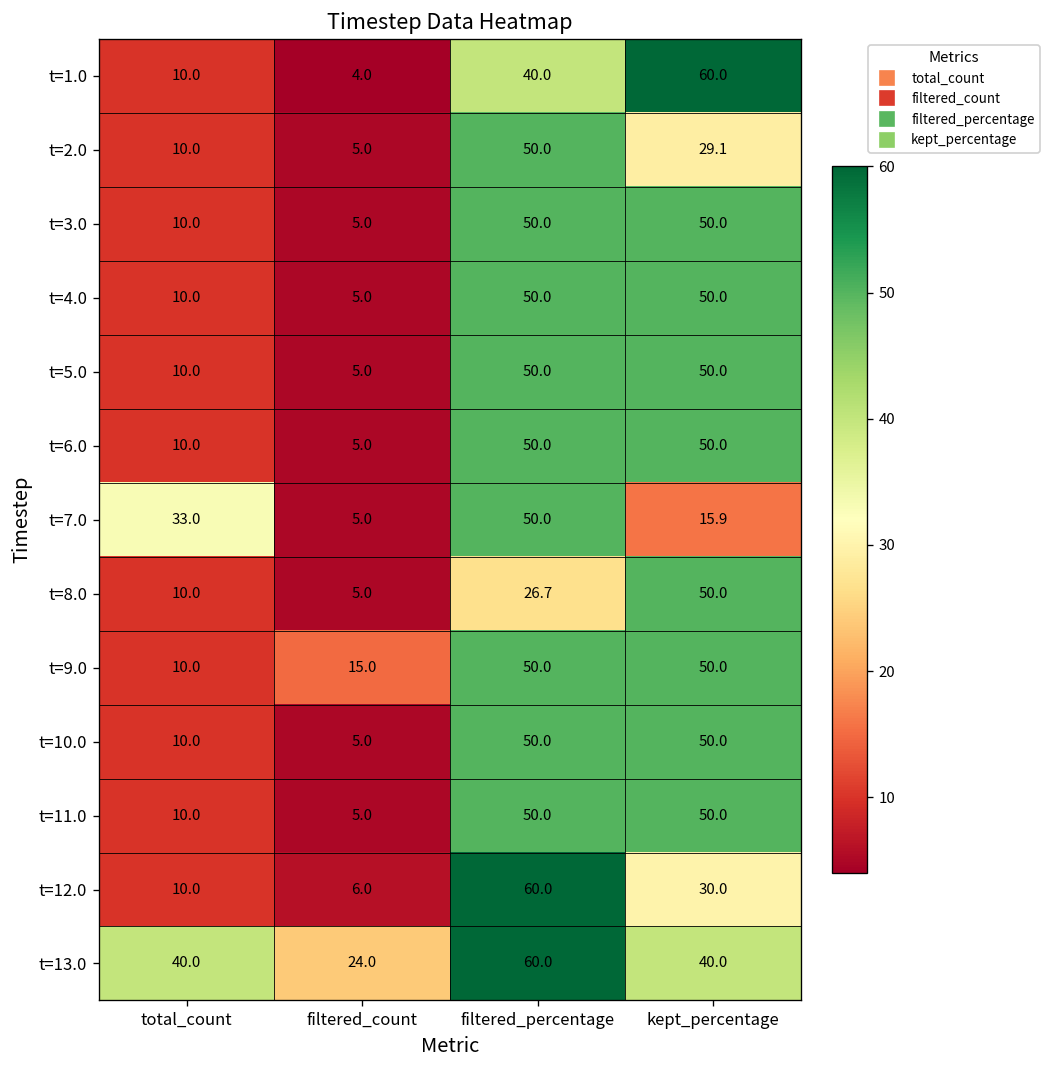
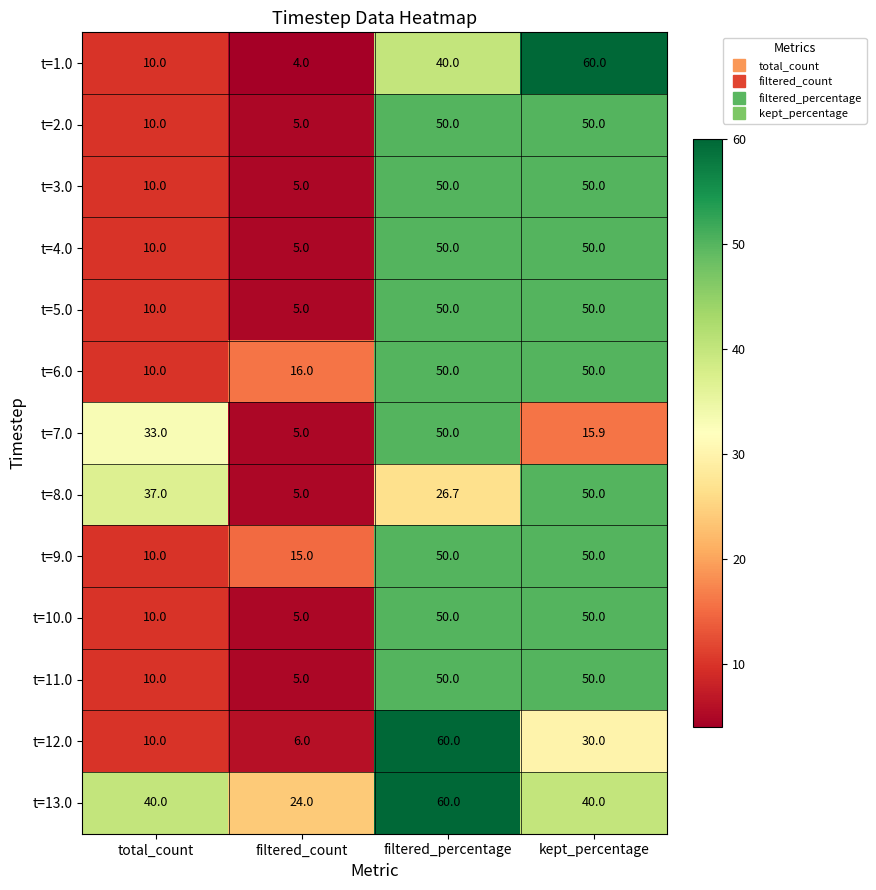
  {
    "t=1.0": {
      "total_count": 10.0,
      "filtered_count": 4.0,
      "filtered_percentage": 40.0,
      "kept_percentage": 60.0
    },
    "t=2.0": {
      "total_count": 10.0,
      "filtered_count": 5.0,
      "filtered_percentage": 50.0,
-     "kept_percentage": 29.1
+     "kept_percentage": 50.0
    },
    "t=3.0": {
      "total_count": 10.0,
      "filtered_count": 5.0,
      "filtered_percentage": 50.0,
      "kept_percentage": 50.0
    },
    "t=4.0": {
      "total_count": 10.0,
      "filtered_count": 5.0,
      "filtered_percentage": 50.0,
      "kept_percentage": 50.0
    },
    "t=5.0": {
      "total_count": 10.0,
      "filtered_count": 5.0,
      "filtered_percentage": 50.0,
      "kept_percentage": 50.0
    },
    "t=6.0": {
      "total_count": 10.0,
-     "filtered_count": 5.0,
+     "filtered_count": 16.0,
      "filtered_percentage": 50.0,
      "kept_percentage": 50.0
    },
    "t=7.0": {
      "total_count": 33.0,
      "filtered_count": 5.0,
      "filtered_percentage": 50.0,
      "kept_percentage": 15.9
    },
    "t=8.0": {
-     "total_count": 10.0,
+     "total_count": 37.0,
      "filtered_count": 5.0,
      "filtered_percentage": 26.7,
      "kept_percentage": 50.0
    },
    "t=9.0": {
      "total_count": 10.0,
      "filtered_count": 15.0,
      "filtered_percentage": 50.0,
      "kept_percentage": 50.0
    },
    "t=10.0": {
      "total_count": 10.0,
      "filtered_count": 5.0,
      "filtered_percentage": 50.0,
      "kept_percentage": 50.0
    },
    "t=11.0": {
      "total_count": 10.0,
      "filtered_count": 5.0,
      "filtered_percentage": 50.0,
      "kept_percentage": 50.0
    },
    "t=12.0": {
      "total_count": 10.0,
      "filtered_count": 6.0,
      "filtered_percentage": 60.0,
      "kept_percentage": 30.0
    },
    "t=13.0": {
      "total_count": 40.0,
      "filtered_count": 24.0,
      "filtered_percentage": 60.0,
      "kept_percentage": 40.0
    }
  }
